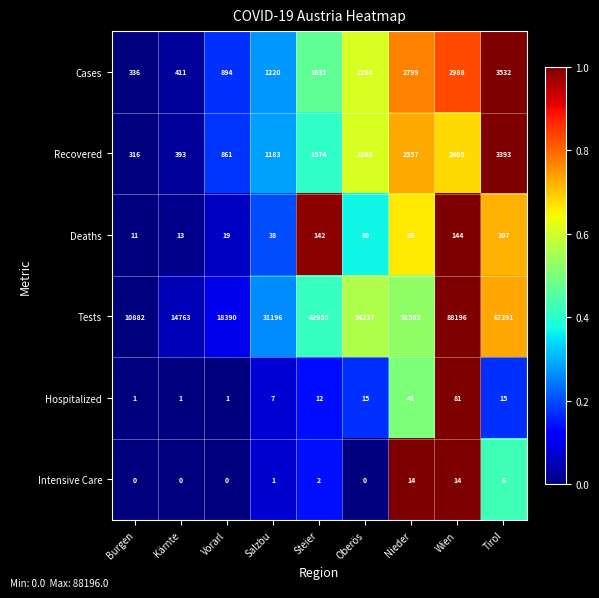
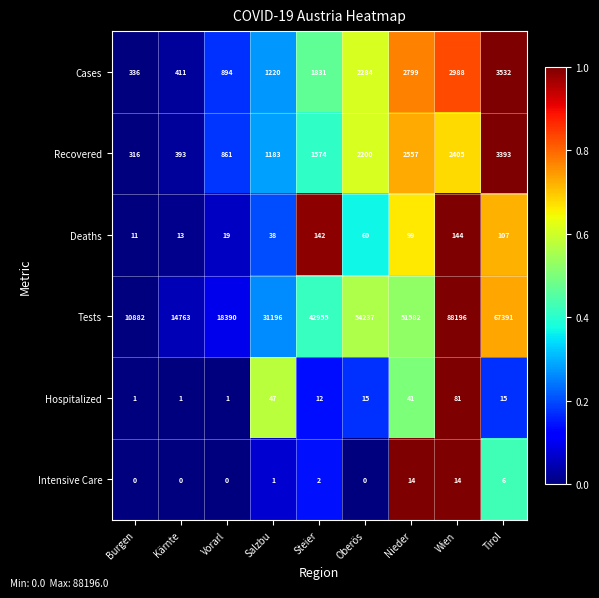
  {
    "Cases": {
      "Burgen": 336,
      "Kärnte": 411,
      "Vorarl": 894,
      "Salzbu": 1220,
      "Steier": 1831,
      "Oberös": 2284,
      "Nieder": 2799,
      "Wien": 2988,
      "Tirol": 3532
    },
    "Recovered": {
      "Burgen": 316,
      "Kärnte": 393,
      "Vorarl": 861,
      "Salzbu": 1183,
      "Steier": 1574,
      "Oberös": 2200,
      "Nieder": 2557,
      "Wien": 2405,
      "Tirol": 3393
    },
    "Deaths": {
      "Burgen": 11,
      "Kärnte": 13,
      "Vorarl": 19,
      "Salzbu": 38,
      "Steier": 142,
      "Oberös": 60,
      "Nieder": 99,
      "Wien": 144,
      "Tirol": 107
    },
    "Tests": {
      "Burgen": 10882,
      "Kärnte": 14763,
      "Vorarl": 18390,
      "Salzbu": 31196,
      "Steier": 42955,
      "Oberös": 54237,
      "Nieder": 51582,
      "Wien": 88196,
      "Tirol": 67391
    },
    "Hospitalized": {
      "Burgen": 1,
      "Kärnte": 1,
      "Vorarl": 1,
-     "Salzbu": 7,
+     "Salzbu": 47,
      "Steier": 12,
      "Oberös": 15,
      "Nieder": 41,
      "Wien": 81,
      "Tirol": 15
    },
    "Intensive Care": {
      "Burgen": 0,
      "Kärnte": 0,
      "Vorarl": 0,
      "Salzbu": 1,
      "Steier": 2,
      "Oberös": 0,
      "Nieder": 14,
      "Wien": 14,
      "Tirol": 6
    }
  }
